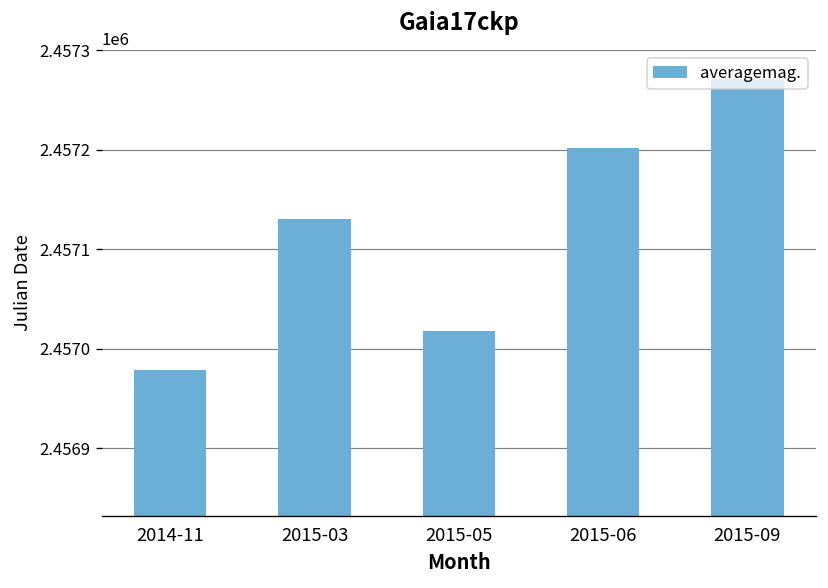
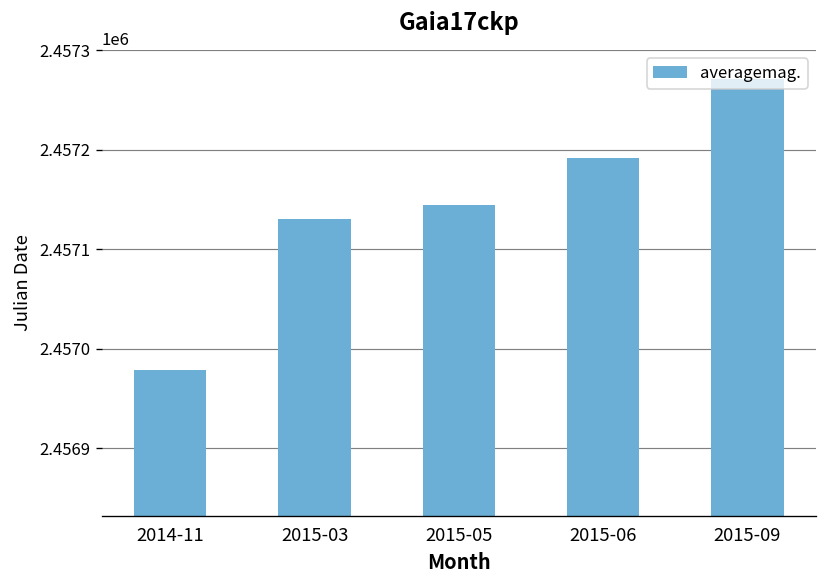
  {
    "2014-11": 2456980,
    "2015-03": 2457130,
-   "2015-05": 2457020,
-   "2015-06": 2457200
+   "2015-05": 2457140,
+   "2015-06": 2457190
  }
